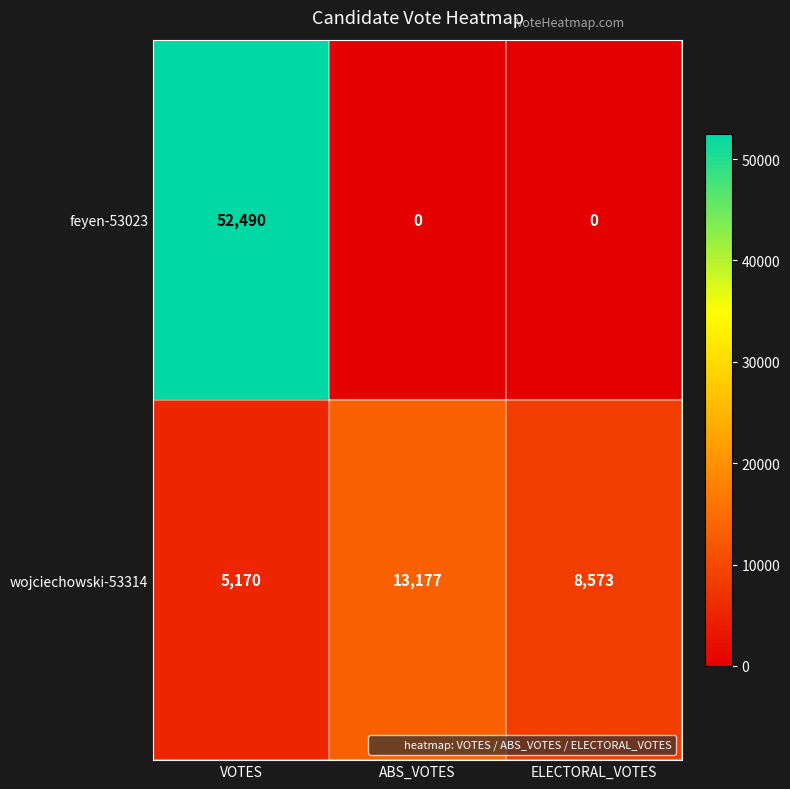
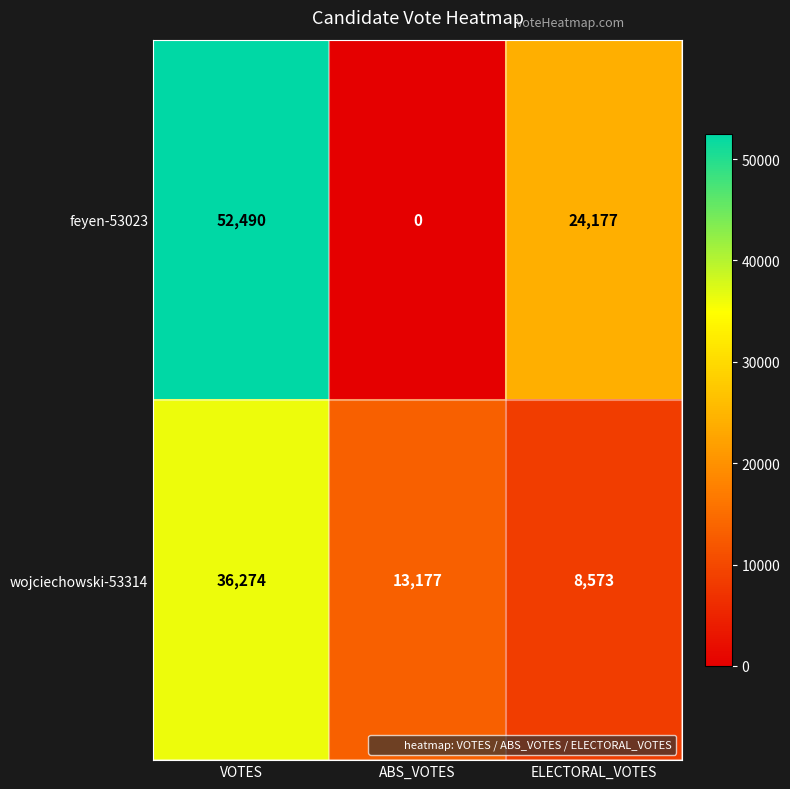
  {
    "feyen-53023": {
      "VOTES": "52,490",
      "ABS_VOTES": "0",
-     "ELECTORAL_VOTES": "0"
+     "ELECTORAL_VOTES": "24,177"
    },
    "wojciechowski-53314": {
-     "VOTES": "5,170",
+     "VOTES": "36,274",
      "ABS_VOTES": "13,177",
      "ELECTORAL_VOTES": "8,573"
    }
  }
